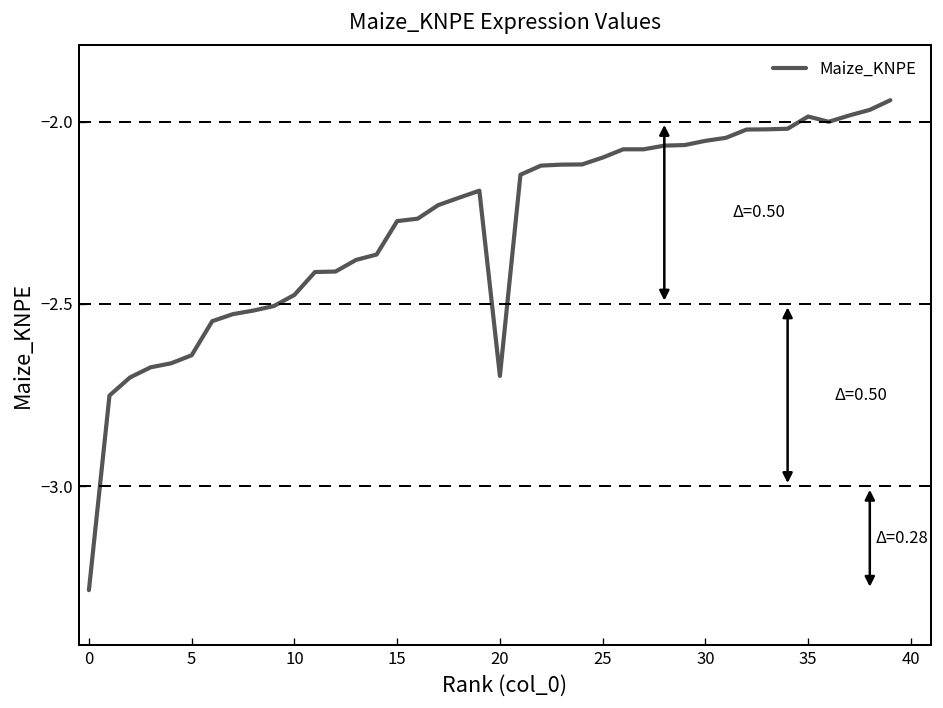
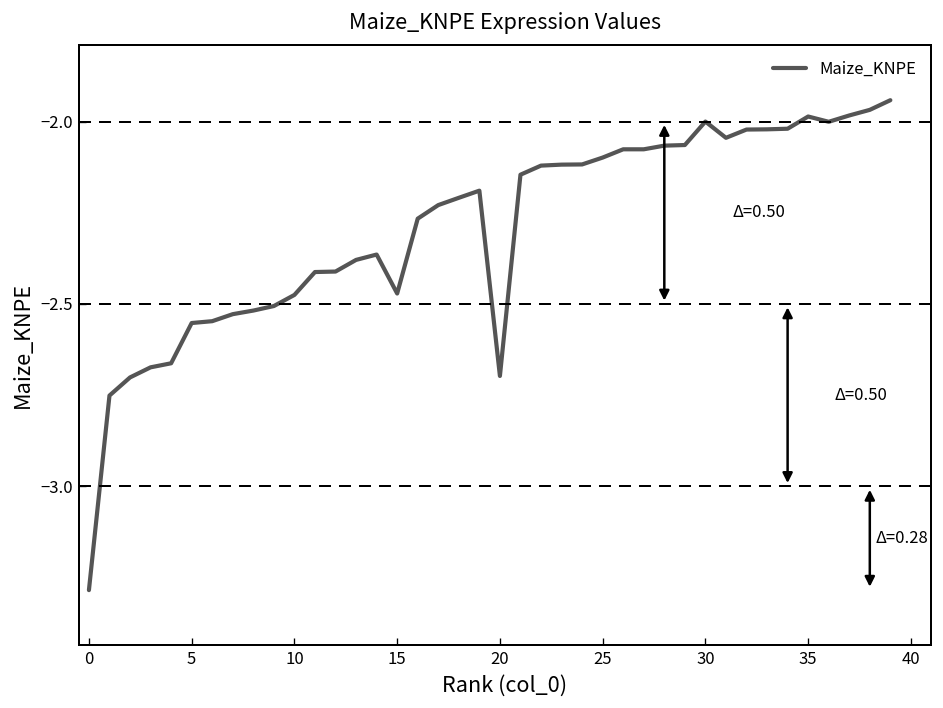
  {
    "0": -3.28,
-   "5": -2.64,
+   "5": -2.55,
    "10": -2.48,
-   "15": -2.27,
+   "15": -2.47,
    "20": -2.70,
    "25": -2.10,
-   "30": -2.05,
+   "30": -2.00,
    "35": -1.99
  }
